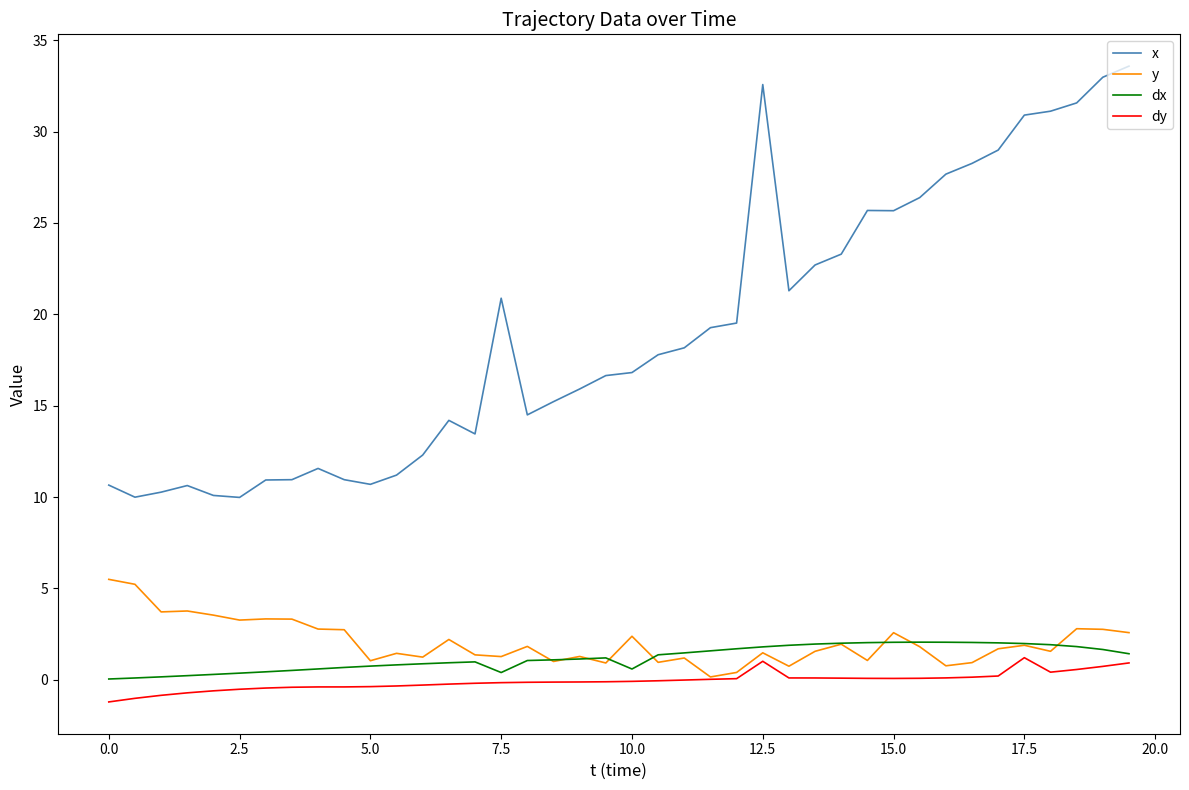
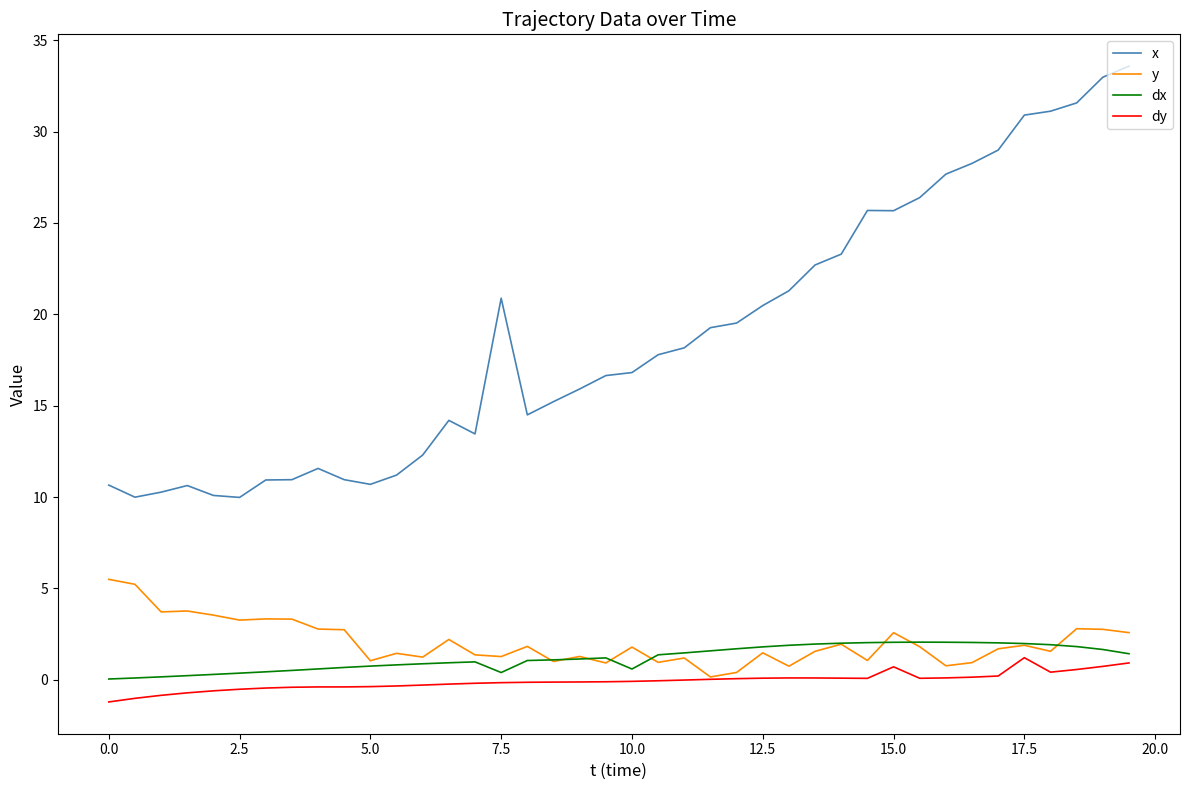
  {
    "x": {
      "0.0": 10.7,
      "2.5": 10.0,
      "5.0": 10.7,
      "7.5": 20.9,
      "10.0": 16.8,
-     "12.5": 32.6,
+     "12.5": 20.5,
      "15.0": 25.7,
      "17.5": 30.9
    },
    "y": {
      "0.0": 5.5,
      "2.5": 3.3,
      "5.0": 1.0,
      "7.5": 1.3,
-     "10.0": 2.4,
+     "10.0": 1.8,
      "12.5": 1.5,
      "15.0": 2.6
    },
    "dx": {
      "0.0": 0.0,
      "2.5": 0.4,
      "5.0": 0.8,
      "7.5": 0.4,
      "10.0": 0.6,
      "12.5": 1.8,
      "15.0": 2.1
    },
    "dy": {
      "0.0": -1.2,
      "2.5": -0.5,
      "5.0": -0.4,
      "7.5": -0.2,
      "10.0": -0.1,
-     "12.5": 1.0,
-     "15.0": 0.1,
+     "12.5": 0.1,
+     "15.0": 0.7,
      "17.5": 1.2
    }
  }
